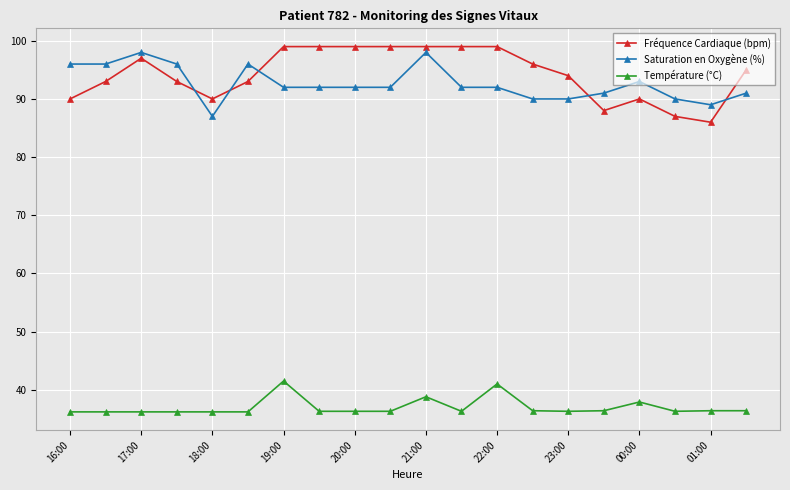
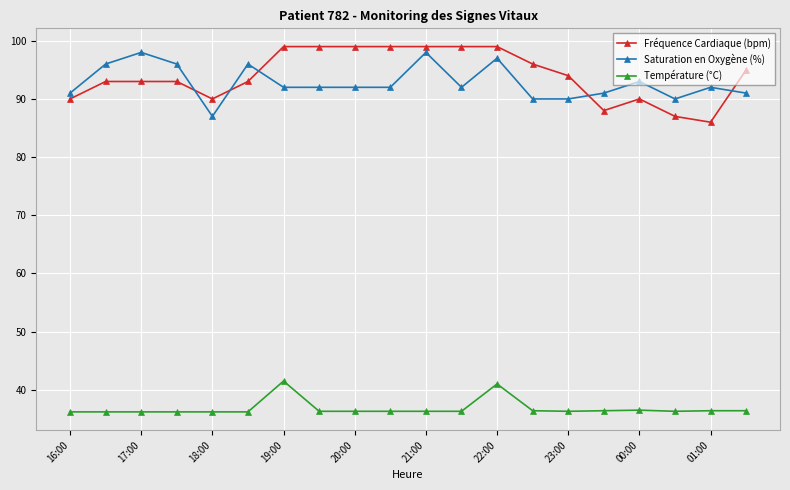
  {
    "Fréquence Cardiaque (bpm)": {
      "16:00": 90,
-     "17:00": 97,
+     "17:00": 93,
      "18:00": 90,
      "19:00": 99,
      "20:00": 99,
      "21:00": 99,
      "22:00": 99,
      "23:00": 94,
      "00:00": 90,
      "01:00": 86
    },
    "Saturation en Oxygène (%)": {
-     "16:00": 96,
+     "16:00": 91,
      "17:00": 98,
      "18:00": 87,
      "19:00": 92,
      "20:00": 92,
      "21:00": 98,
-     "22:00": 92,
+     "22:00": 97,
      "23:00": 90,
-     "01:00": 89
+     "01:00": 92
    },
    "Température (°C)": {
      "16:00": 36,
      "17:00": 36,
      "18:00": 36,
      "19:00": 42,
      "20:00": 36,
-     "21:00": 39,
+     "21:00": 36,
      "22:00": 41,
      "23:00": 36,
-     "00:00": 38,
+     "00:00": 37,
      "01:00": 36
    }
  }
